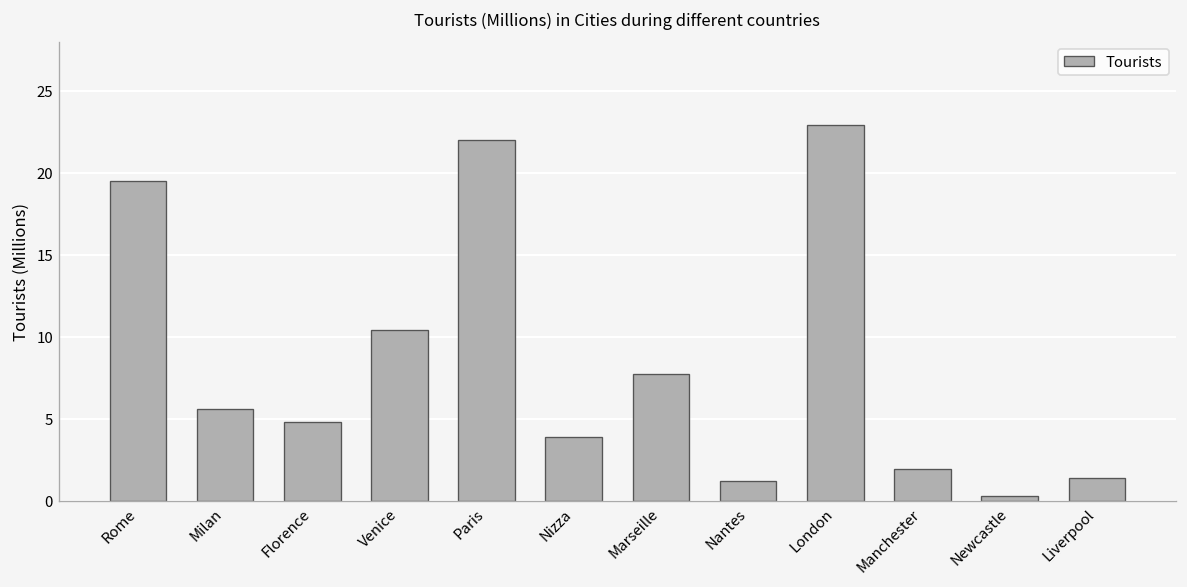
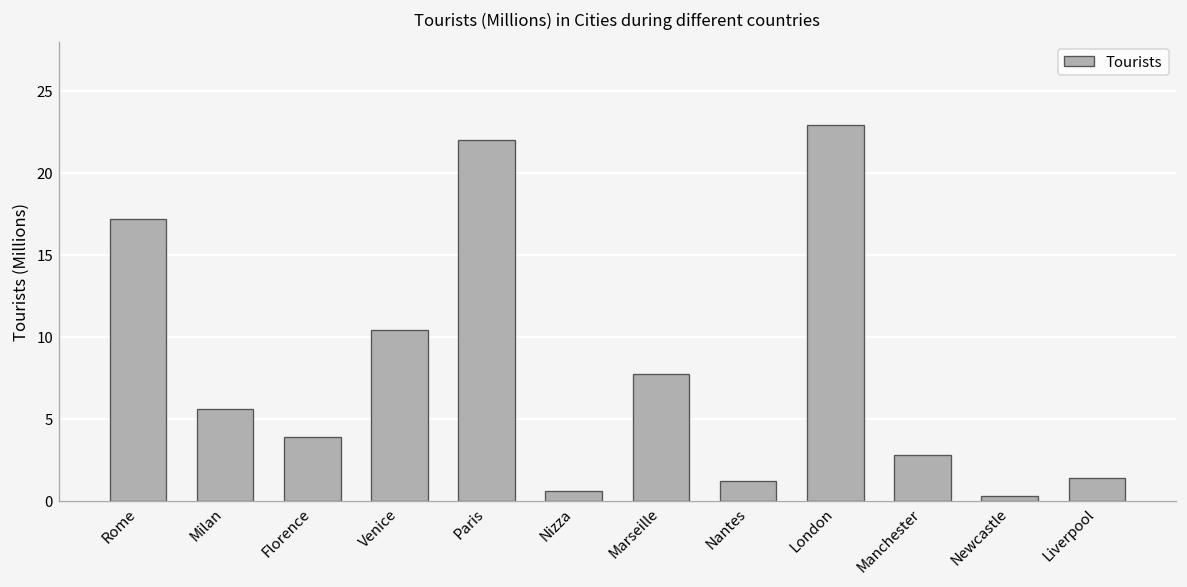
  {
-   "Rome": 19.5,
+   "Rome": 17.2,
    "Milan": 5.6,
-   "Florence": 4.8,
+   "Florence": 3.9,
    "Venice": 10.4,
    "Paris": 22.0,
-   "Nizza": 3.9,
+   "Nizza": 0.6,
    "Marseille": 7.7,
    "Nantes": 1.2,
    "London": 22.9,
-   "Manchester": 1.9,
+   "Manchester": 2.8,
    "Newcastle": 0.3,
    "Liverpool": 1.4
  }
